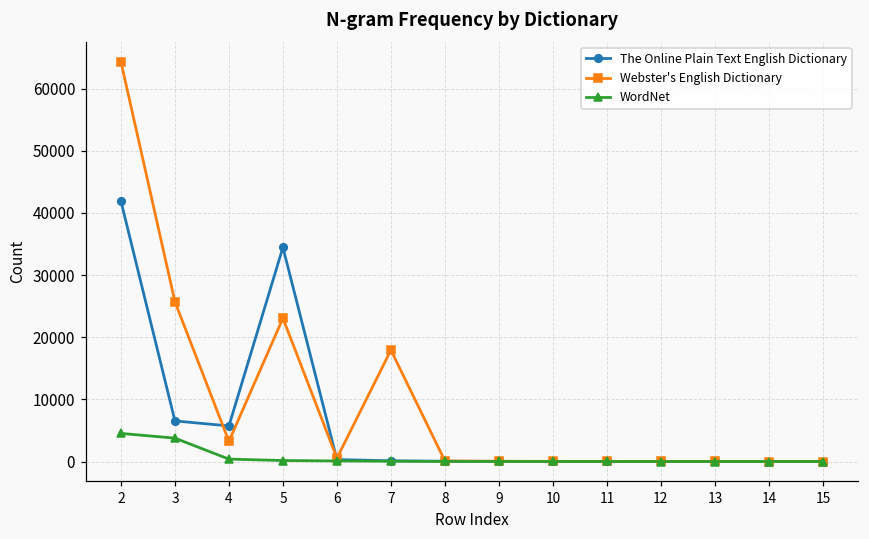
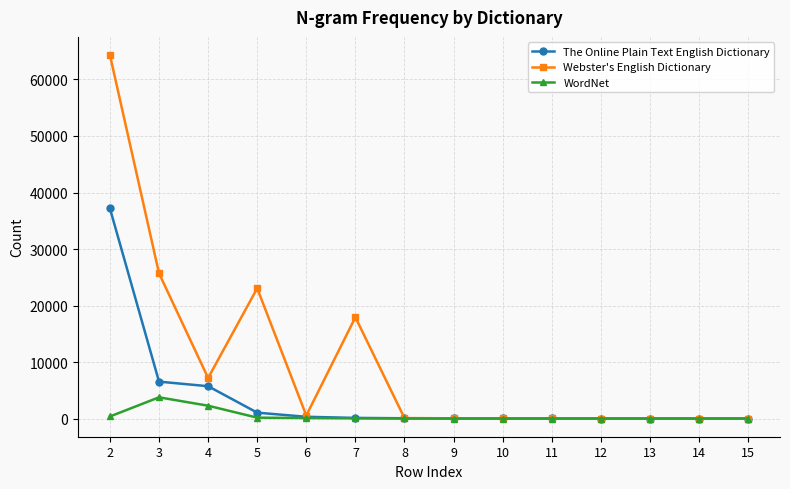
  {
    "The Online Plain Text English Dictionary": {
-     "2": 42000,
+     "2": 37000,
      "3": 7000,
      "4": 6000,
-     "5": 34000
+     "5": 1000
    },
    "Webster's English Dictionary": {
      "2": 64000,
      "3": 26000,
-     "4": 3000,
+     "4": 7000,
      "5": 23000,
      "7": 18000
    },
    "WordNet": {
-     "2": 5000,
+     "2": 0,
      "3": 4000,
-     "4": 0,
+     "4": 2000,
      "5": 0
    }
  }
